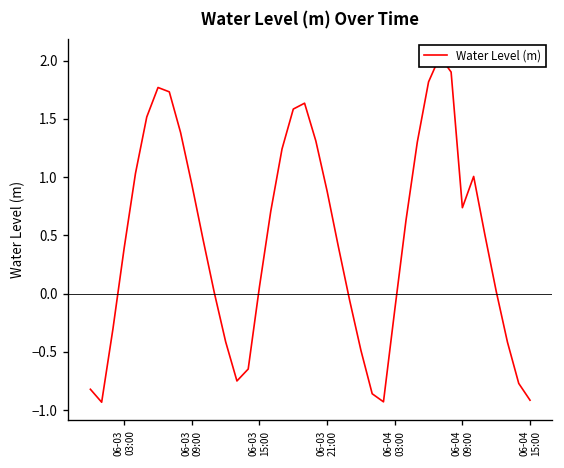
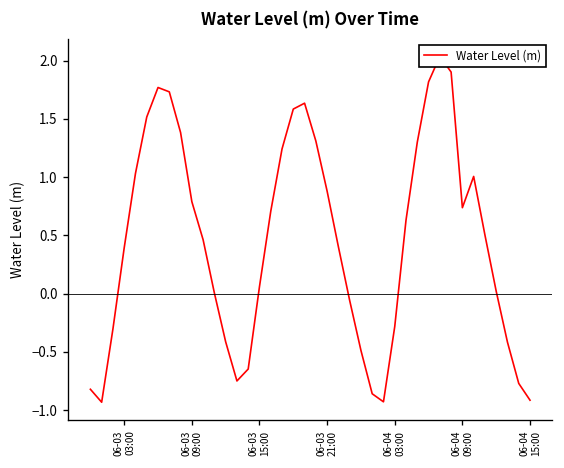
  {
    "06-03 03:00": 0.4,
-   "06-03 09:00": 0.9,
+   "06-03 09:00": 0.8,
    "06-03 15:00": 0.1,
    "06-03 21:00": 0.9,
-   "06-04 03:00": -0.1,
+   "06-04 03:00": -0.3,
    "06-04 09:00": 0.7,
    "06-04 15:00": -0.9
  }
